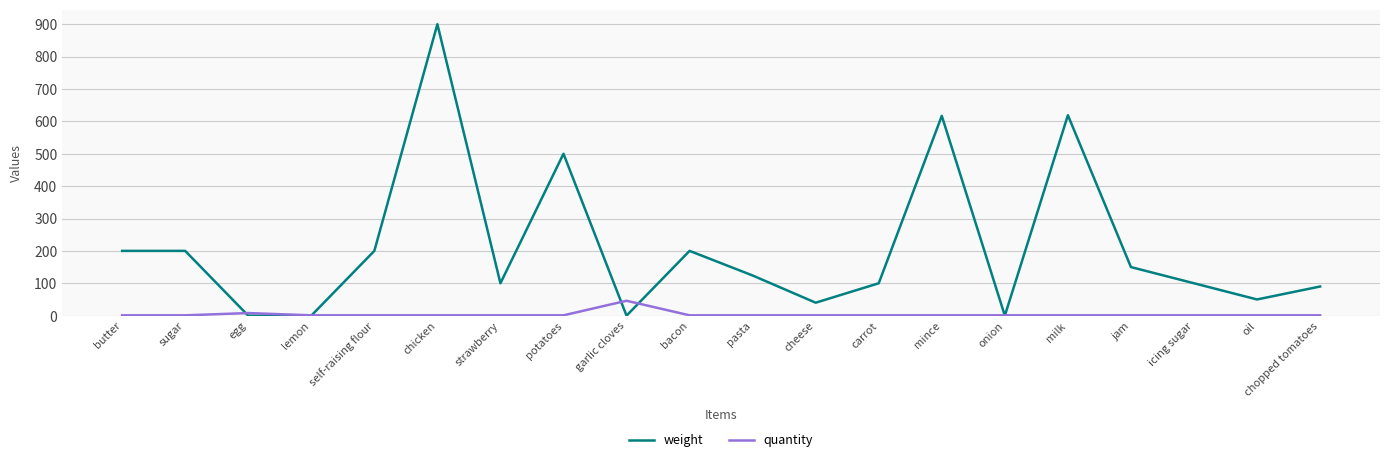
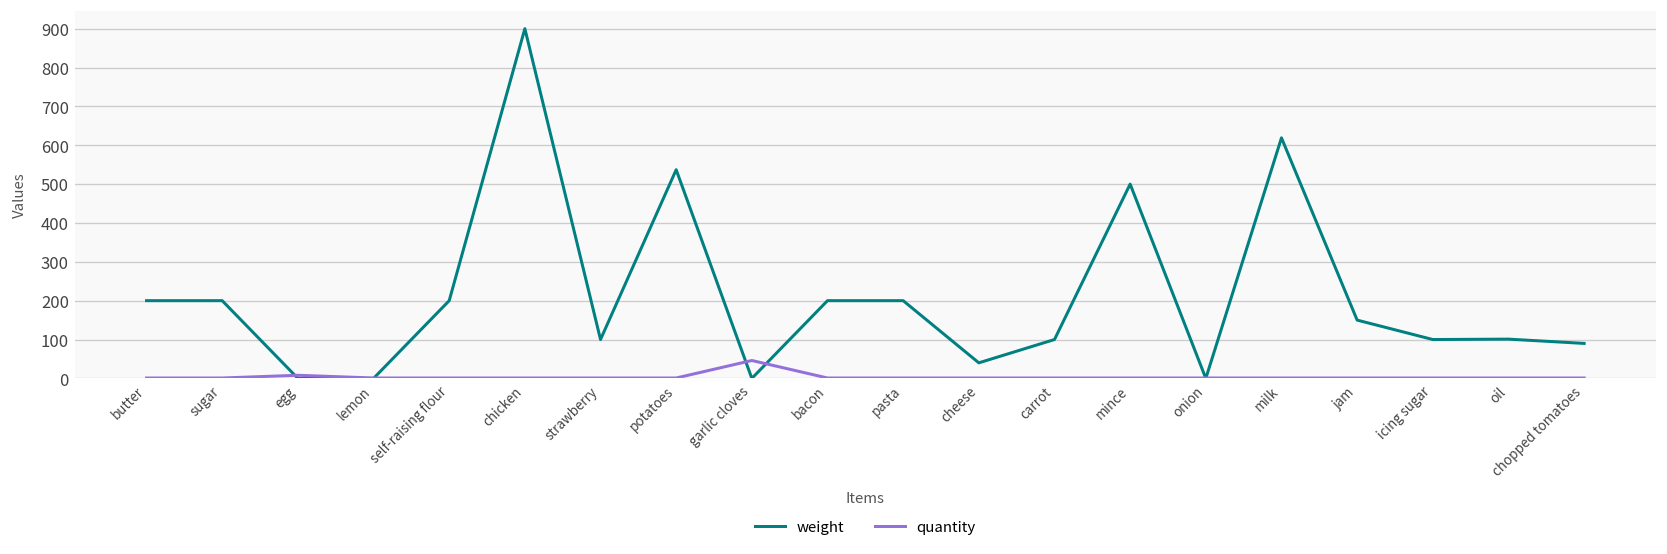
  {
    "weight": {
      "butter": 200,
      "sugar": 200,
      "egg": 0,
      "self-raising flour": 200,
      "chicken": 900,
      "strawberry": 100,
-     "potatoes": 500,
+     "potatoes": 540,
      "garlic cloves": 0,
      "bacon": 200,
-     "pasta": 120,
+     "pasta": 200,
      "cheese": 40,
      "carrot": 100,
-     "mince": 620,
+     "mince": 500,
      "milk": 620,
      "jam": 150,
      "icing sugar": 100,
-     "oil": 50,
+     "oil": 100,
      "chopped tomatoes": 90
    },
    "quantity": {
      "butter": 0,
      "sugar": 0,
      "egg": 10,
      "self-raising flour": 0,
      "chicken": 0,
      "strawberry": 0,
      "potatoes": 0,
      "garlic cloves": 50,
      "bacon": 0,
      "pasta": 0,
      "cheese": 0,
      "carrot": 0,
      "mince": 0,
      "milk": 0,
      "jam": 0,
      "icing sugar": 0,
      "oil": 0,
      "chopped tomatoes": 0
    }
  }
